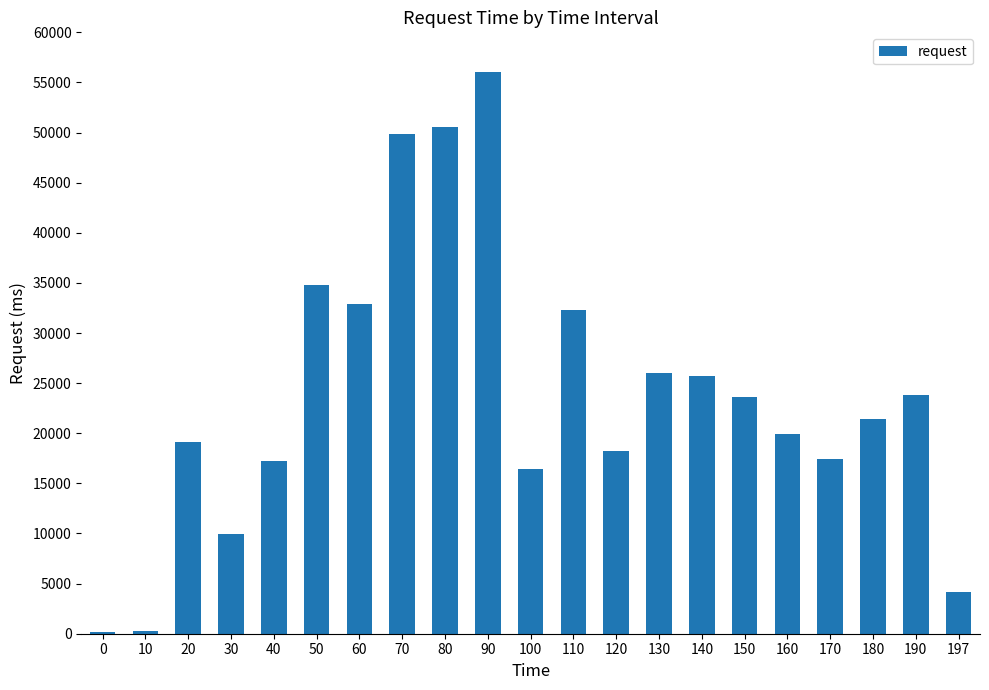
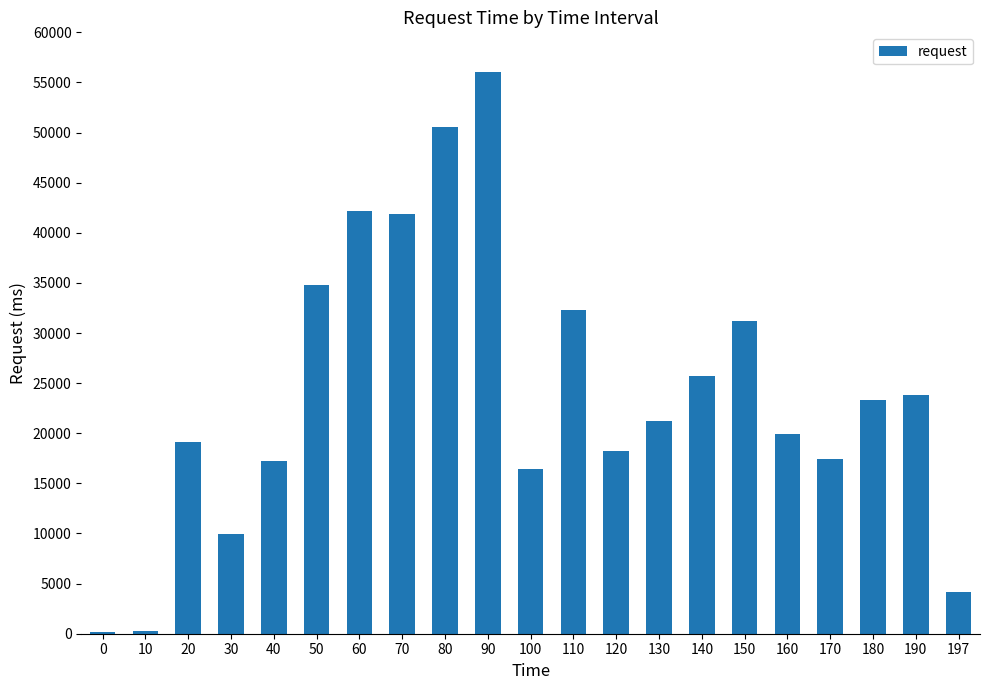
  {
    "10": 300,
    "20": 19100,
    "30": 9900,
    "40": 17200,
    "50": 34800,
-   "60": 32900,
-   "70": 49900,
+   "60": 42200,
+   "70": 41900,
    "80": 50600,
    "90": 56000,
    "100": 16400,
    "110": 32300,
    "120": 18200,
-   "130": 26000,
+   "130": 21200,
    "140": 25700,
-   "150": 23700,
+   "150": 31200,
    "160": 19900,
    "170": 17500,
-   "180": 21400,
+   "180": 23300,
    "190": 23800,
    "197": 4100
  }
